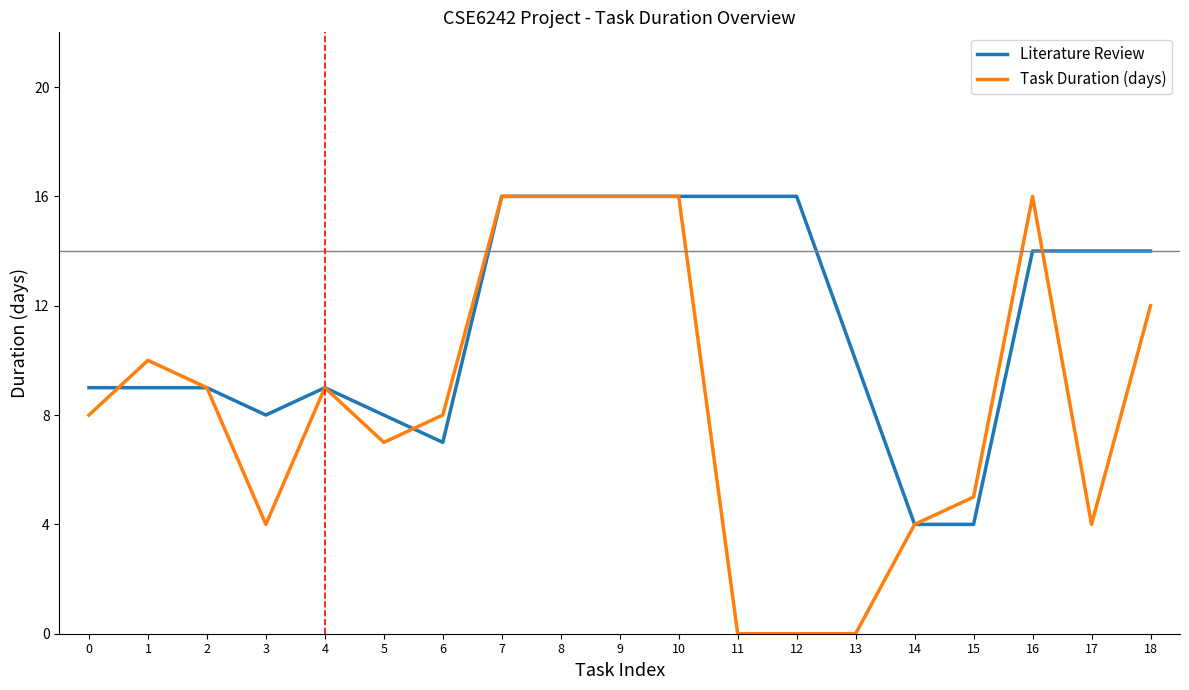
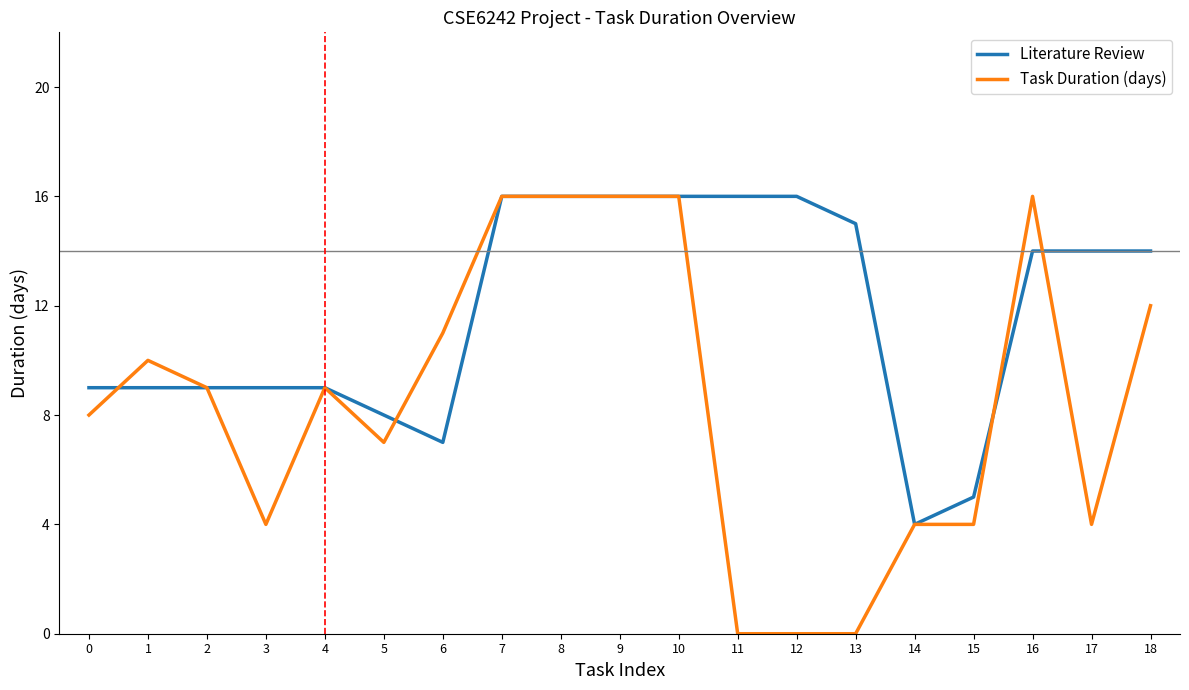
  {
    "Literature Review": {
      "0": 9,
      "1": 9,
-     "3": 8,
+     "3": 9,
      "5": 8,
      "6": 7,
      "11": 16,
      "12": 16,
-     "13": 10,
-     "15": 4,
+     "13": 15,
+     "15": 5,
      "16": 14,
      "17": 14,
      "18": 14
    },
    "Task Duration (days)": {
      "0": 8,
      "1": 10,
      "3": 4,
      "5": 7,
-     "6": 8,
+     "6": 11,
      "11": 0,
      "12": 0,
      "13": 0,
-     "15": 5,
+     "15": 4,
      "16": 16,
      "17": 4,
      "18": 12
    }
  }
